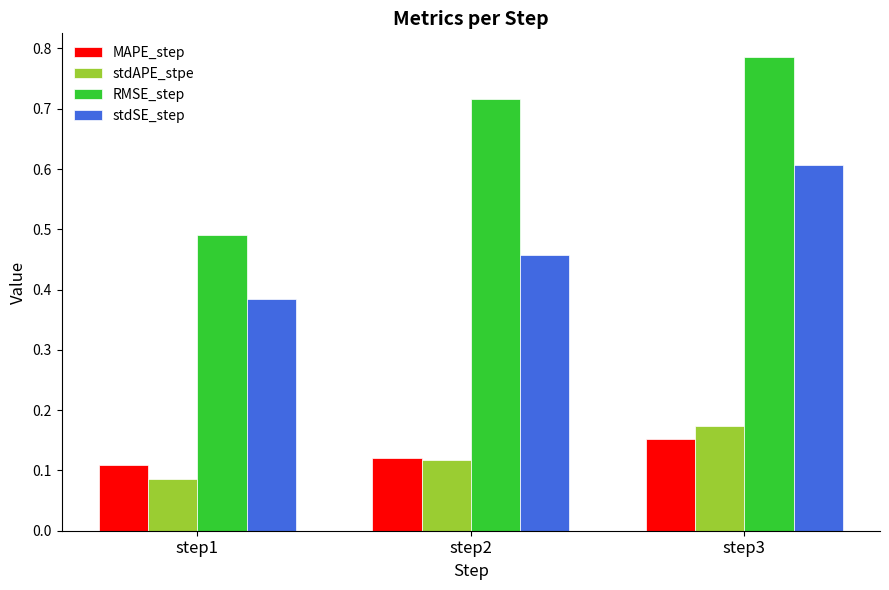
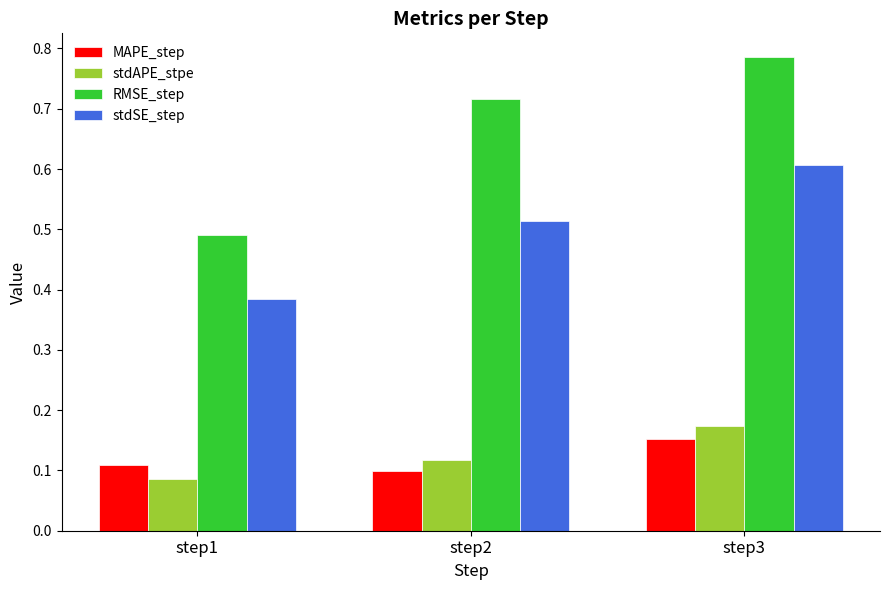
  {
    "MAPE_step": {
      "step1": 0.11,
-     "step2": 0.12,
+     "step2": 0.10,
      "step3": 0.15
    },
    "stdAPE_stpe": {
      "step1": 0.09,
      "step2": 0.12,
      "step3": 0.17
    },
    "RMSE_step": {
      "step1": 0.49,
      "step2": 0.72,
      "step3": 0.79
    },
    "stdSE_step": {
      "step1": 0.38,
-     "step2": 0.46,
+     "step2": 0.51,
      "step3": 0.61
    }
  }
